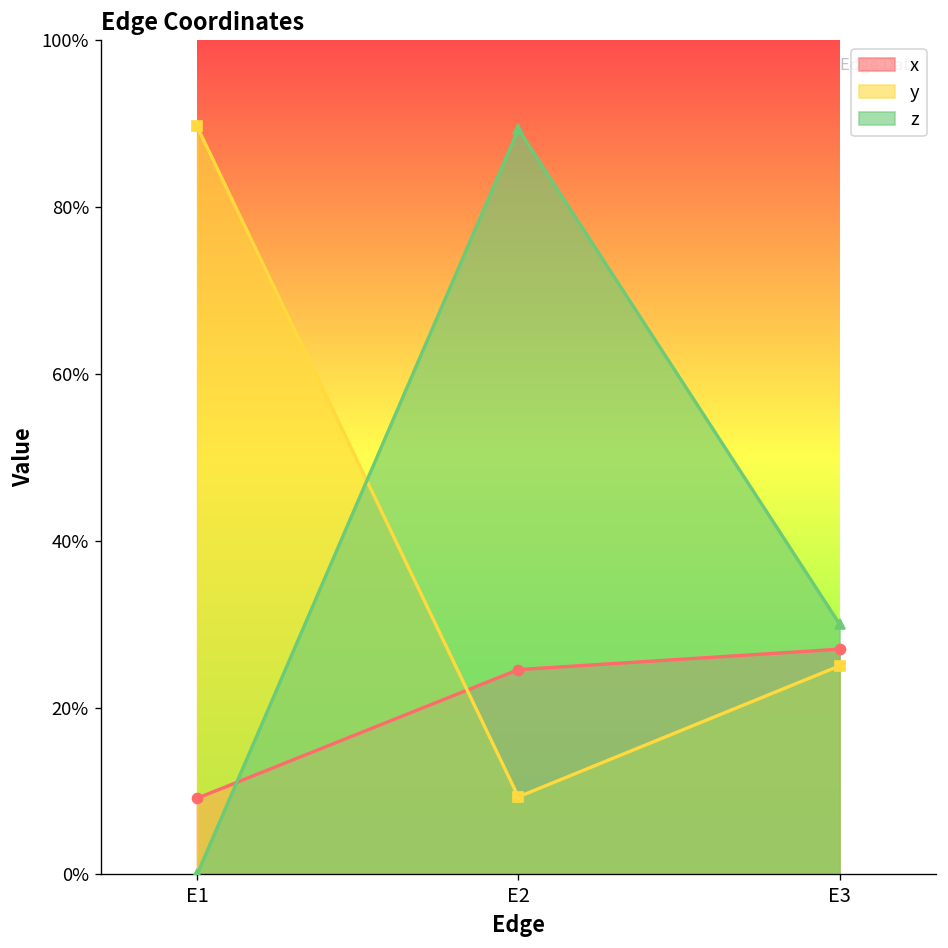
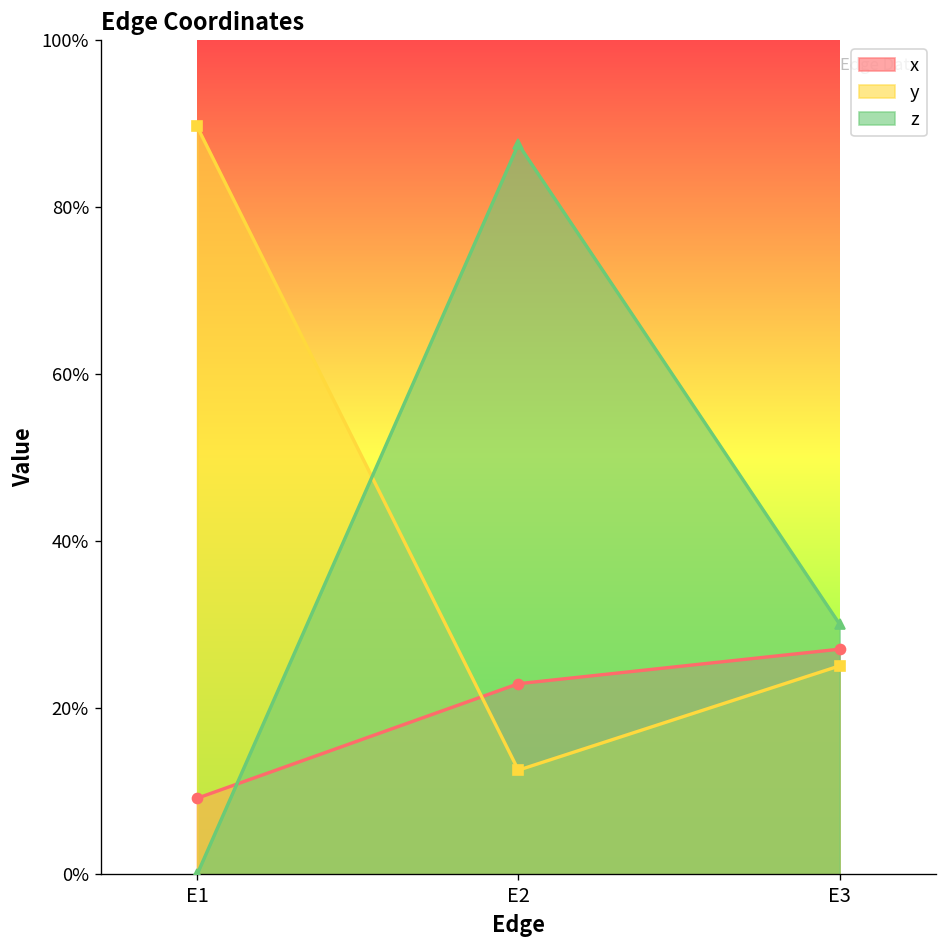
  {
    "x": {
      "E1": "9%",
-     "E2": "25%",
+     "E2": "23%",
      "E3": "27%"
    },
    "y": {
      "E1": "90%",
-     "E2": "9%",
+     "E2": "13%",
      "E3": "25%"
    },
    "z": {
      "E1": "0%",
-     "E2": "89%",
+     "E2": "88%",
      "E3": "30%"
    }
  }
